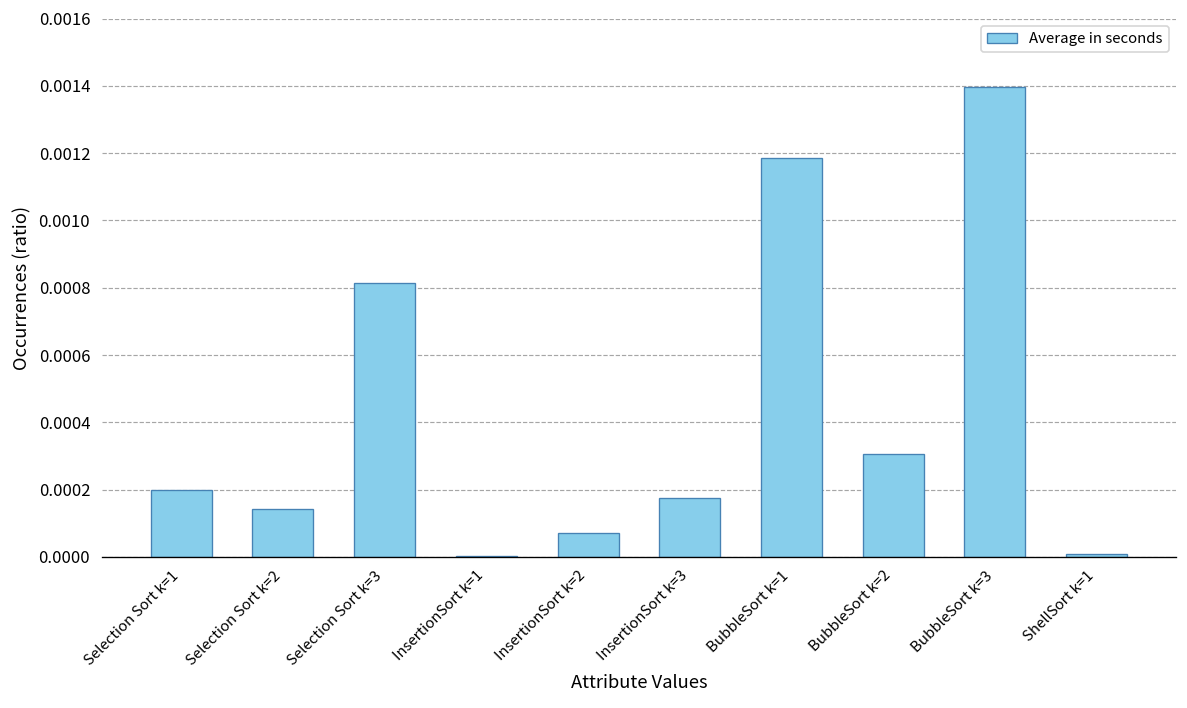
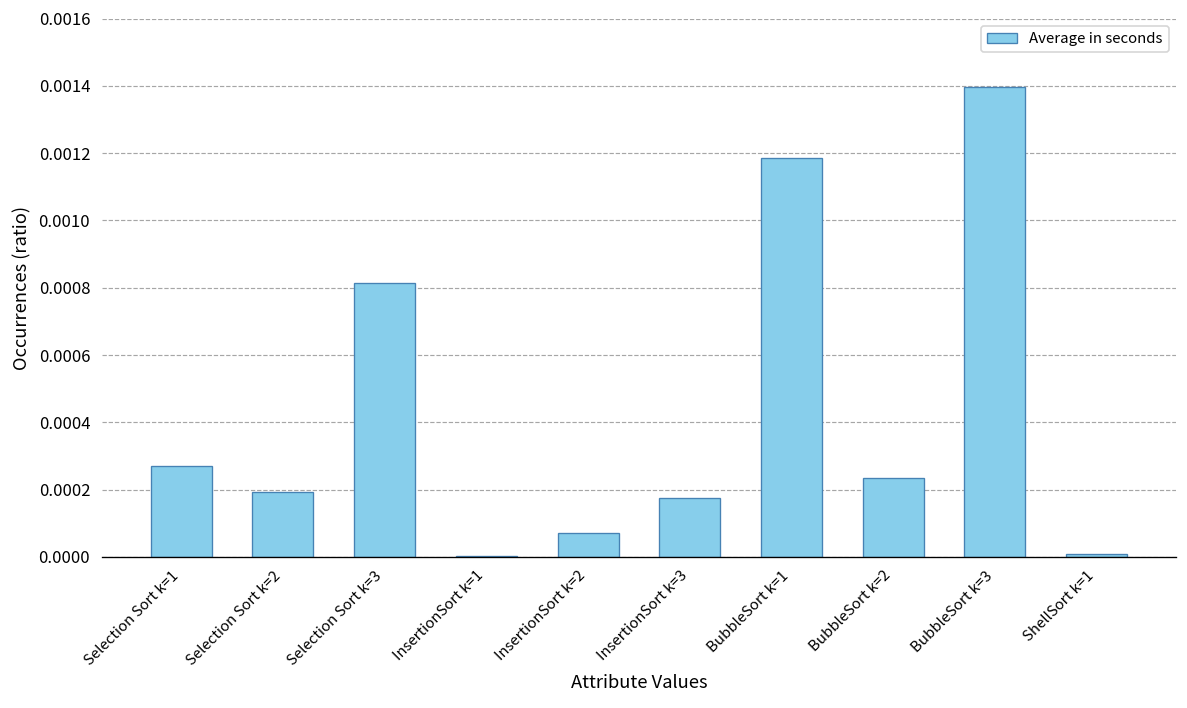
  {
-   "Selection Sort k=1": 0.00020,
-   "Selection Sort k=2": 0.00014,
+   "Selection Sort k=1": 0.00027,
+   "Selection Sort k=2": 0.00019,
    "Selection Sort k=3": 0.00081,
    "InsertionSort k=2": 0.00007,
    "InsertionSort k=3": 0.00018,
    "BubbleSort k=1": 0.00118,
-   "BubbleSort k=2": 0.00030,
+   "BubbleSort k=2": 0.00024,
    "BubbleSort k=3": 0.00140
  }
